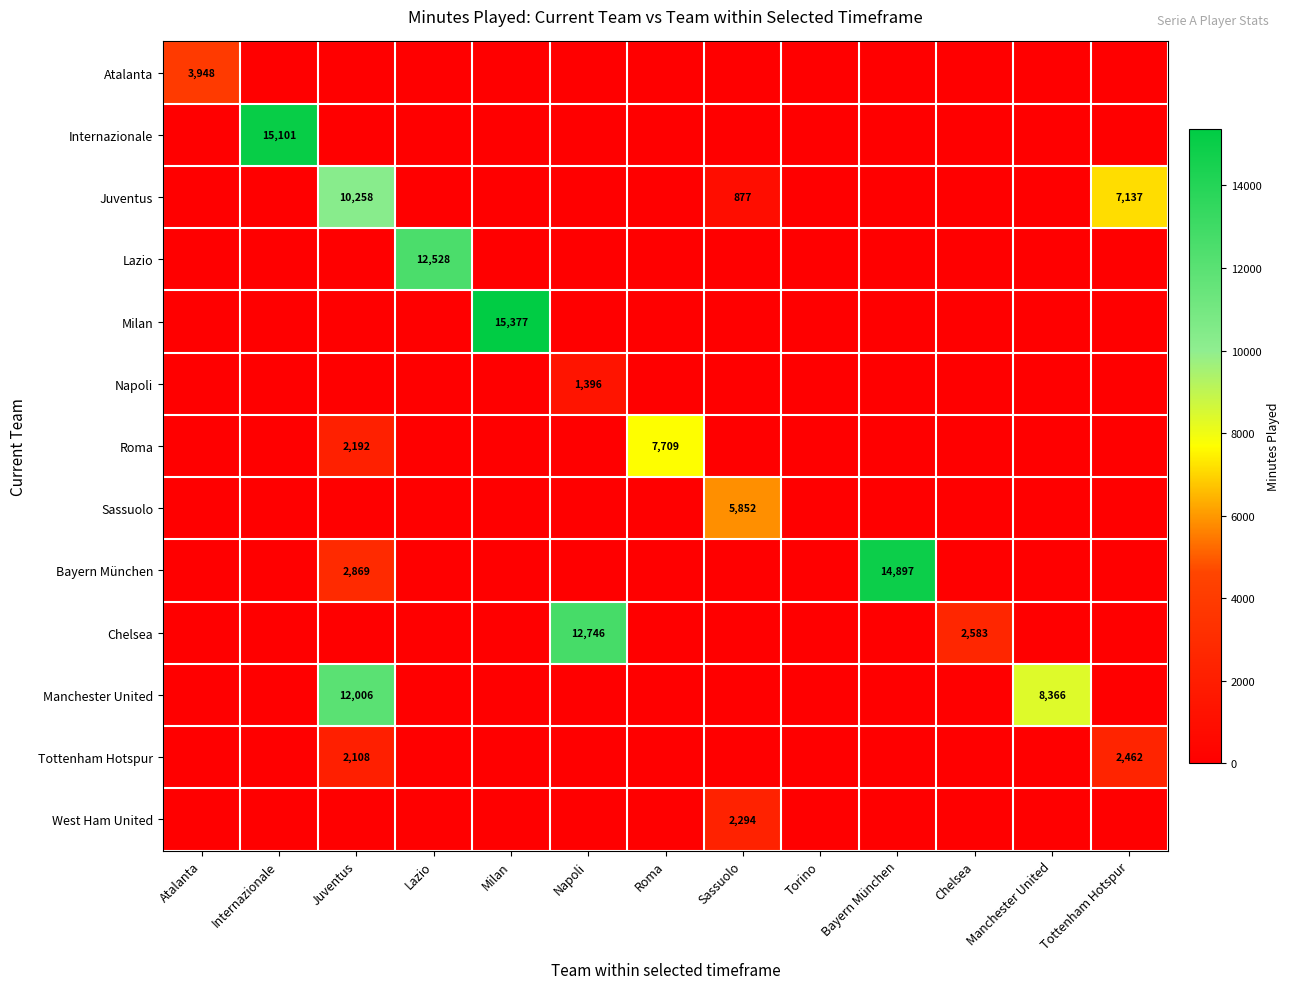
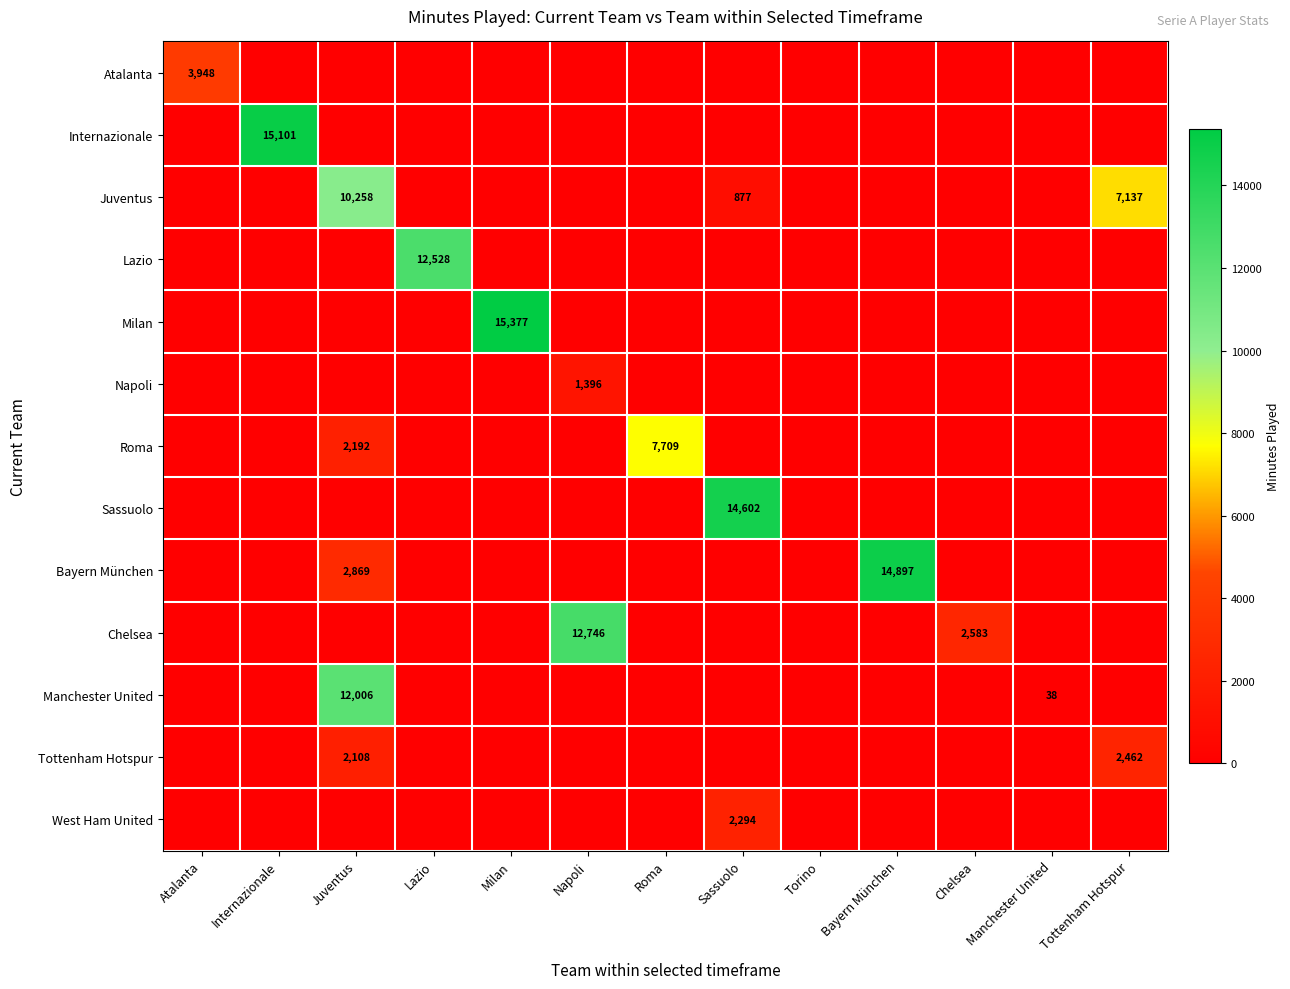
  {
    "Atalanta": {
      "Atalanta": "3,948"
    },
    "Internazionale": {
      "Internazionale": "15,101"
    },
    "Juventus": {
      "Juventus": "10,258",
      "Sassuolo": "877",
      "Tottenham Hotspur": "7,137"
    },
    "Lazio": {
      "Lazio": "12,528"
    },
    "Milan": {
      "Milan": "15,377"
    },
    "Napoli": {
      "Napoli": "1,396"
    },
    "Roma": {
      "Juventus": "2,192",
      "Roma": "7,709"
    },
    "Sassuolo": {
-     "Sassuolo": "5,852"
+     "Sassuolo": "14,602"
    },
    "Bayern München": {
      "Juventus": "2,869",
      "Bayern München": "14,897"
    },
    "Chelsea": {
      "Napoli": "12,746",
      "Chelsea": "2,583"
    },
    "Manchester United": {
      "Juventus": "12,006",
-     "Manchester United": "8,366"
+     "Manchester United": "38"
    },
    "Tottenham Hotspur": {
      "Juventus": "2,108",
      "Tottenham Hotspur": "2,462"
    },
    "West Ham United": {
      "Sassuolo": "2,294"
    }
  }
